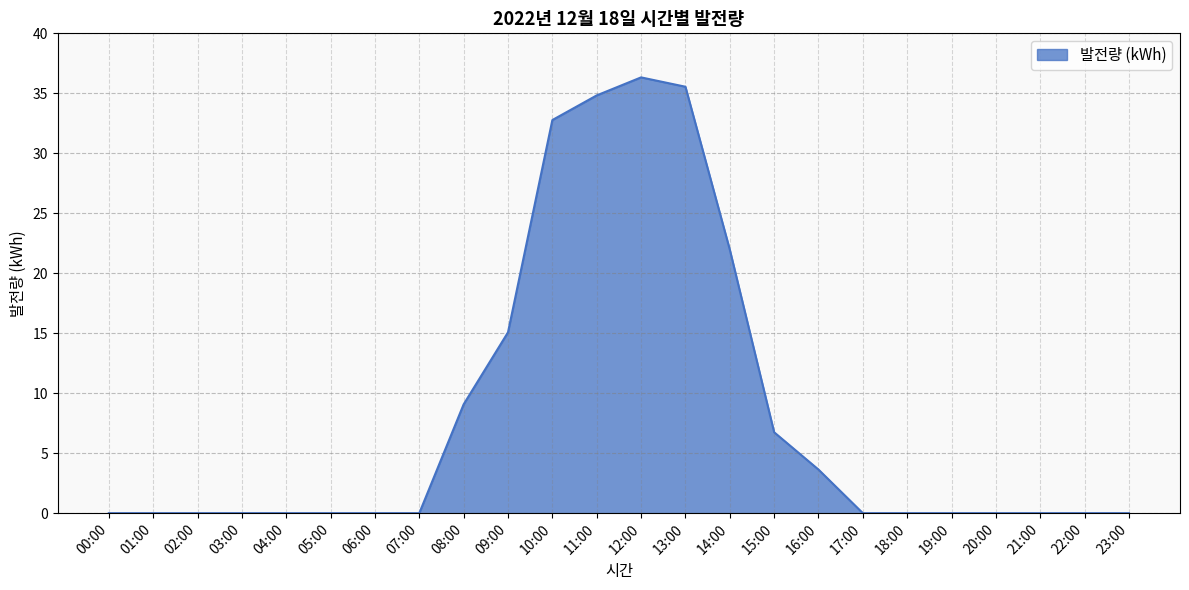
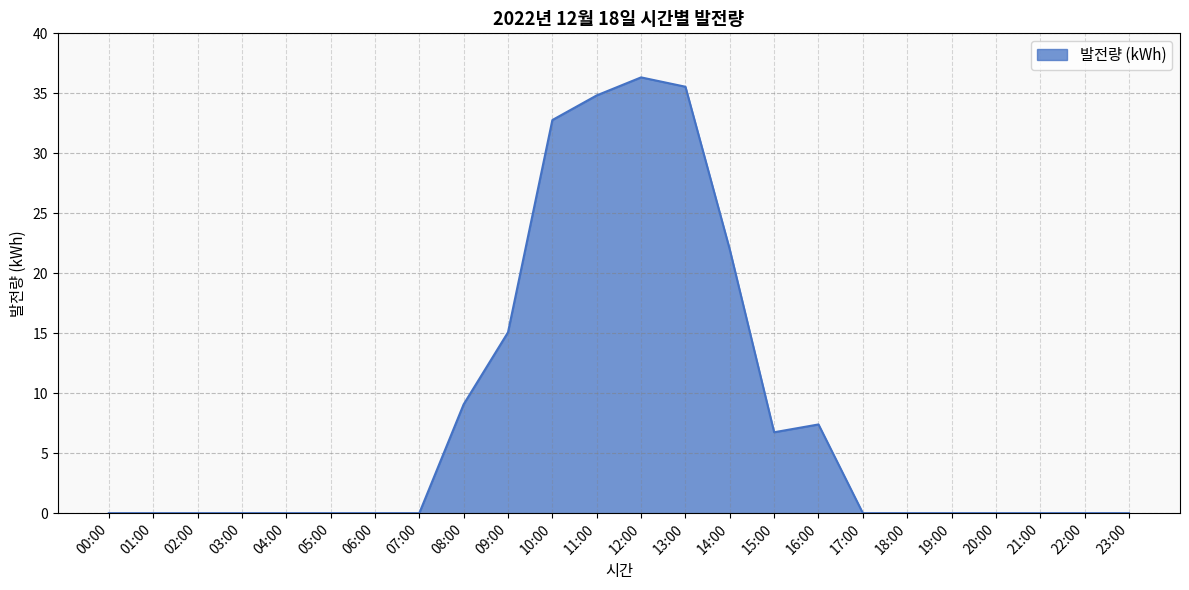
  {
    "00:00": 0.0,
    "01:00": 0.0,
    "02:00": 0.0,
    "03:00": 0.0,
    "04:00": 0.0,
    "05:00": 0.0,
    "06:00": 0.0,
    "07:00": 0.0,
    "08:00": 9.1,
    "09:00": 15.1,
    "10:00": 32.8,
    "11:00": 34.8,
    "12:00": 36.3,
    "13:00": 35.5,
    "14:00": 22.0,
    "15:00": 6.7,
-   "16:00": 3.6,
+   "16:00": 7.4,
    "17:00": 0.0,
    "18:00": 0.0,
    "19:00": 0.0,
    "20:00": 0.0,
    "21:00": 0.0,
    "22:00": 0.0,
    "23:00": 0.0
  }
